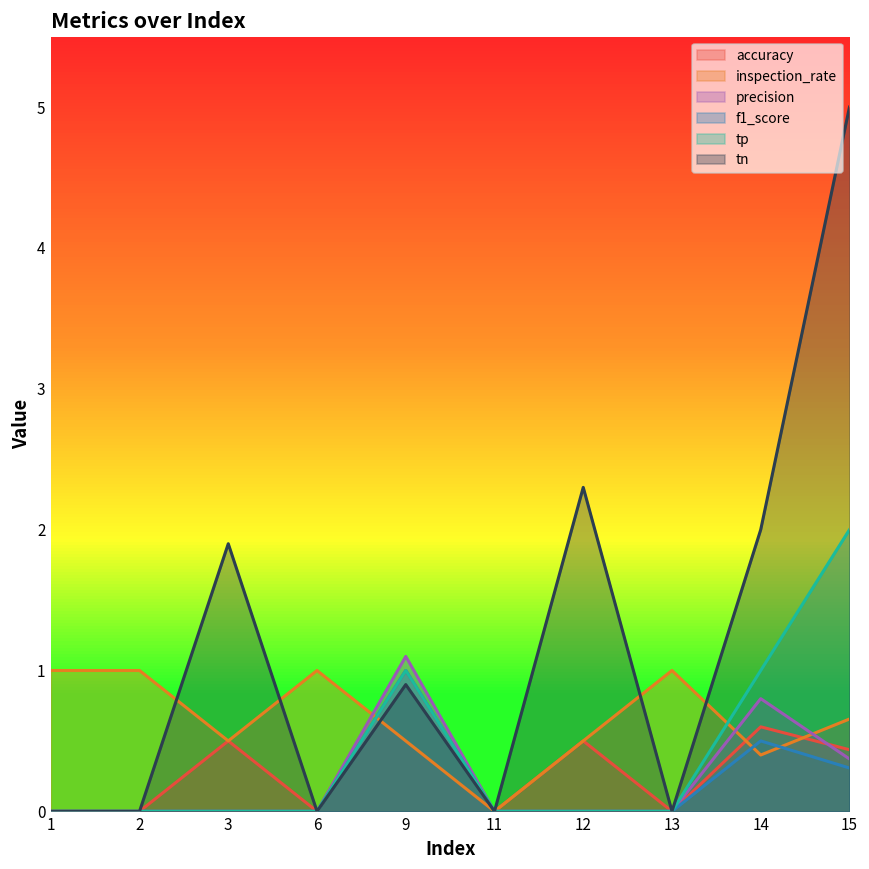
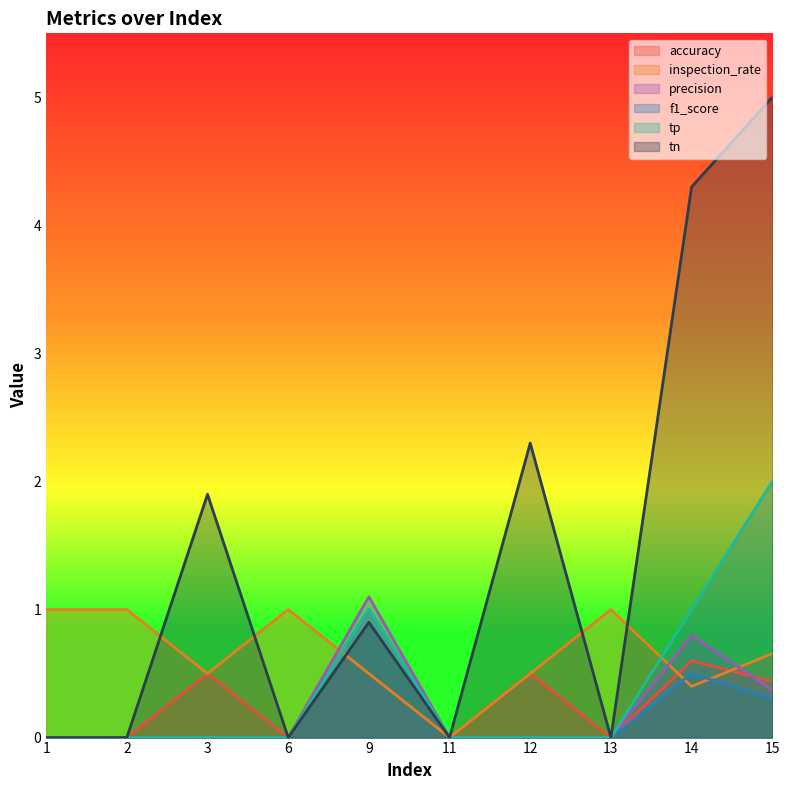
  {
    "precision": {
      "9": 1.1,
      "14": 0.8,
      "15": 0.37
    },
    "tn": {
      "3": 1.9,
      "9": 0.9,
      "12": 2.3,
-     "14": 2.0,
+     "14": 4.3,
      "15": 5.0
    }
  }
